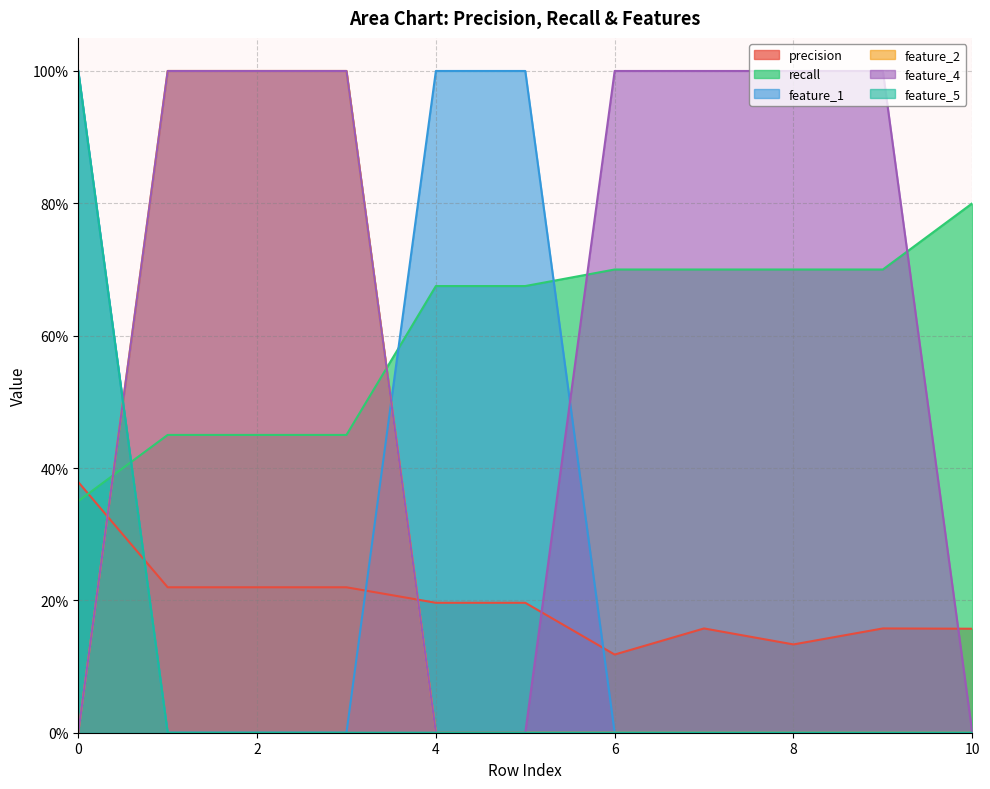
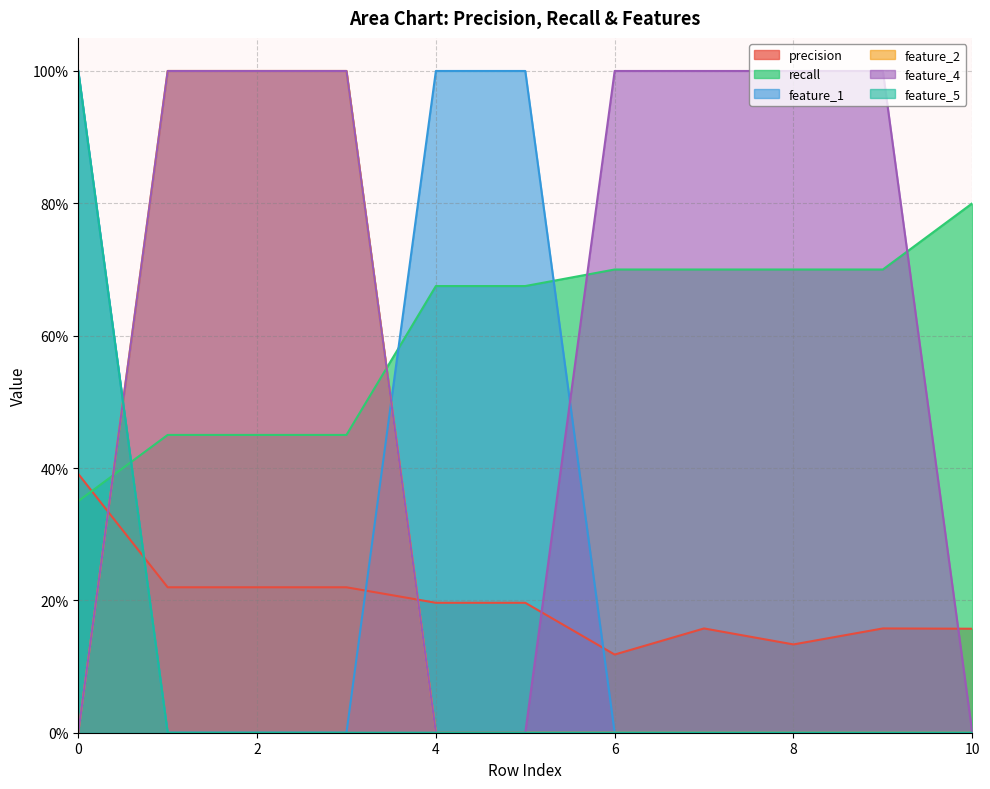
  {
    "precision": {
-     "0": "38%",
+     "0": "39%",
      "2": "22%",
      "4": "20%",
      "6": "12%",
      "8": "13%",
      "10": "16%"
    },
    "feature_1": {
      "4": "100%"
    },
    "feature_4": {
      "6": "100%"
    }
  }
